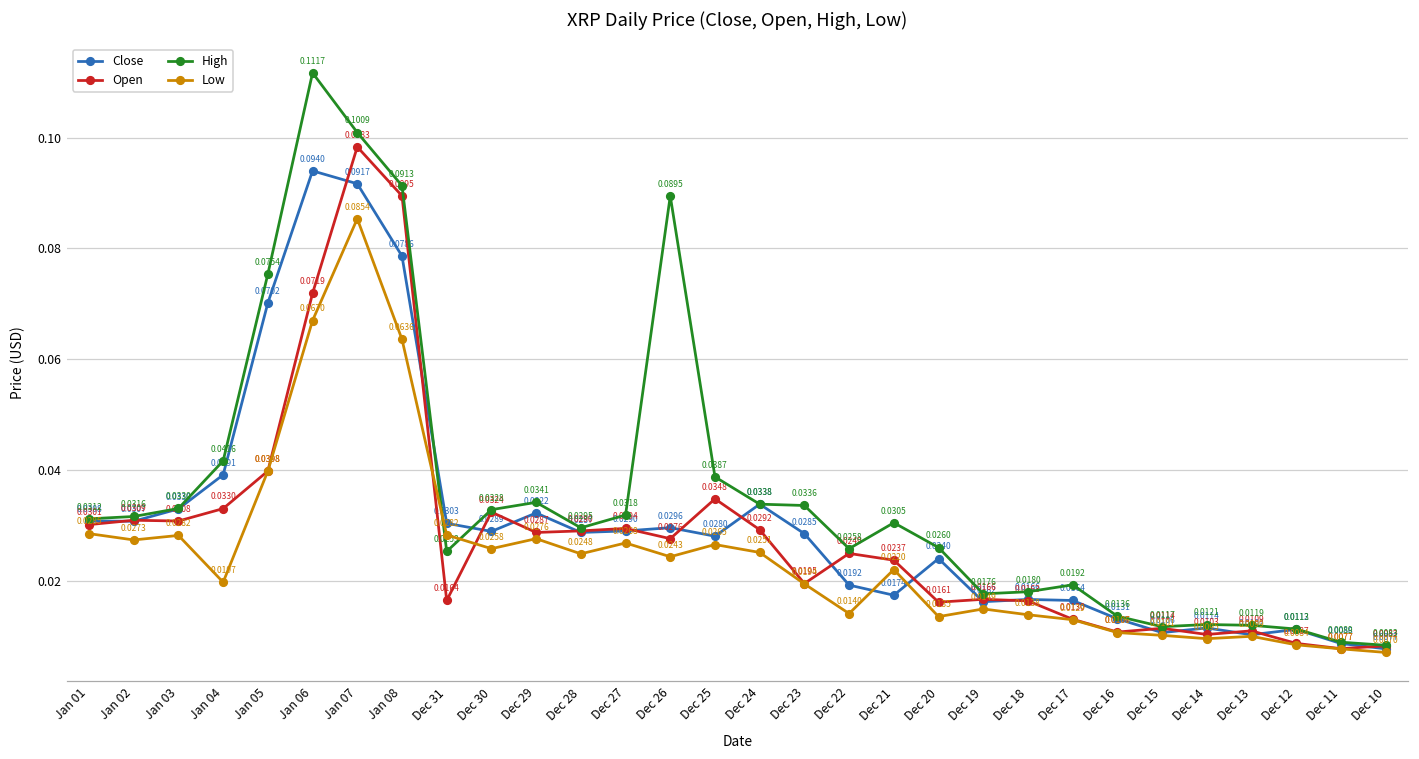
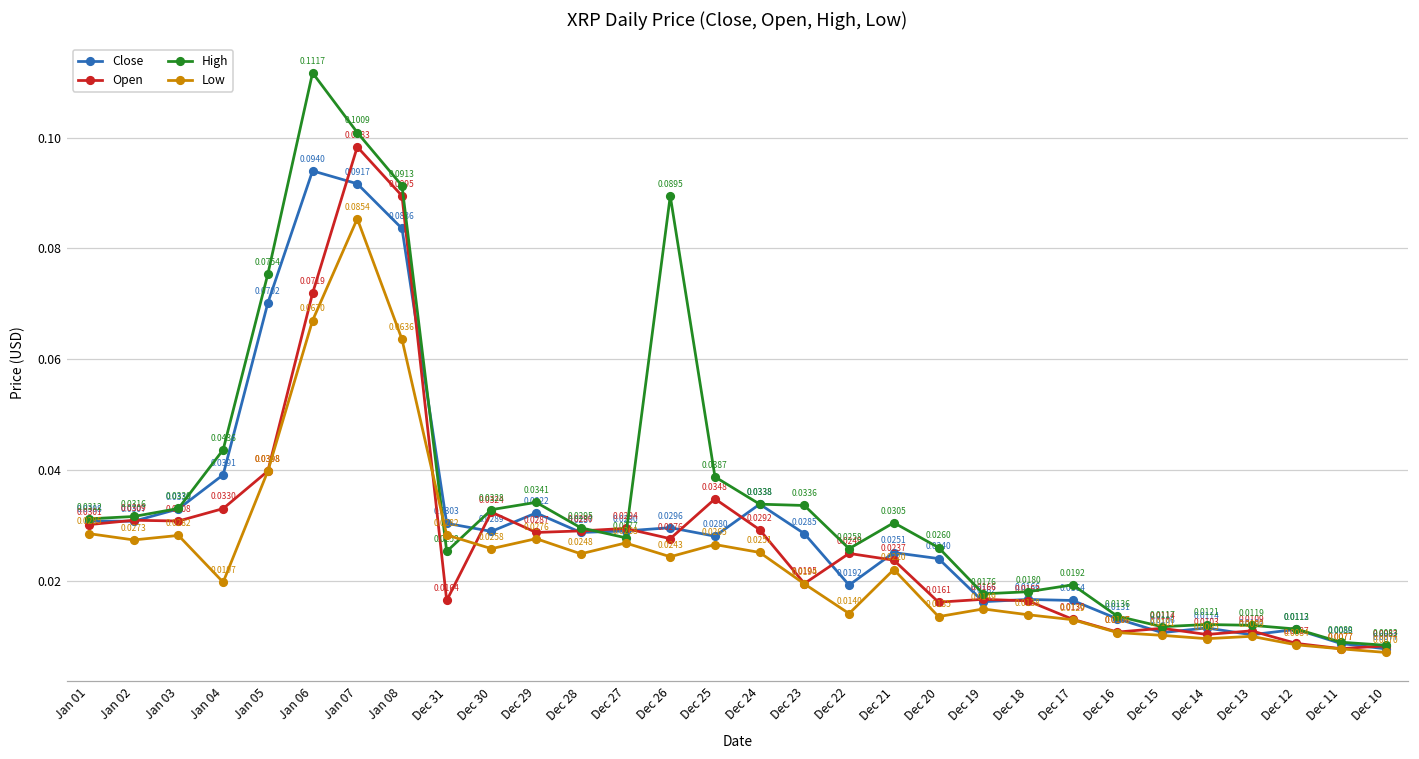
  {
    "Close": {
      "Jan 04": 0.0391,
      "Jan 05": 0.0702,
      "Jan 06": 0.0940,
      "Jan 07": 0.0917,
-     "Jan 08": 0.0786,
+     "Jan 08": 0.0836,
      "Dec 31": 0.0303,
      "Dec 30": 0.0289,
      "Dec 26": 0.0296,
      "Dec 25": 0.0280,
      "Dec 23": 0.0285,
      "Dec 22": 0.0192,
-     "Dec 21": 0.0174
+     "Dec 21": 0.0251
    },
    "Open": {
      "Jan 04": 0.0330,
      "Jan 06": 0.0719,
      "Dec 31": 0.0164,
      "Dec 25": 0.0348,
      "Dec 24": 0.0292,
      "Dec 20": 0.0161
    },
    "High": {
-     "Jan 04": 0.0416,
+     "Jan 04": 0.0436,
      "Jan 05": 0.0754,
      "Jan 06": 0.1117,
      "Jan 07": 0.1009,
      "Jan 08": 0.0913,
      "Dec 29": 0.0341,
-     "Dec 27": 0.0318,
+     "Dec 27": 0.0277,
      "Dec 26": 0.0895,
      "Dec 25": 0.0387,
      "Dec 23": 0.0336,
      "Dec 21": 0.0305,
      "Dec 20": 0.0260,
      "Dec 18": 0.0180,
      "Dec 17": 0.0192
    },
    "Low": {
      "Jan 02": 0.0273,
      "Jan 04": 0.0197,
      "Jan 06": 0.0670,
      "Jan 07": 0.0854,
      "Jan 08": 0.0636,
      "Dec 28": 0.0248,
      "Dec 26": 0.0243,
      "Dec 24": 0.0251,
      "Dec 22": 0.0140
    }
  }
